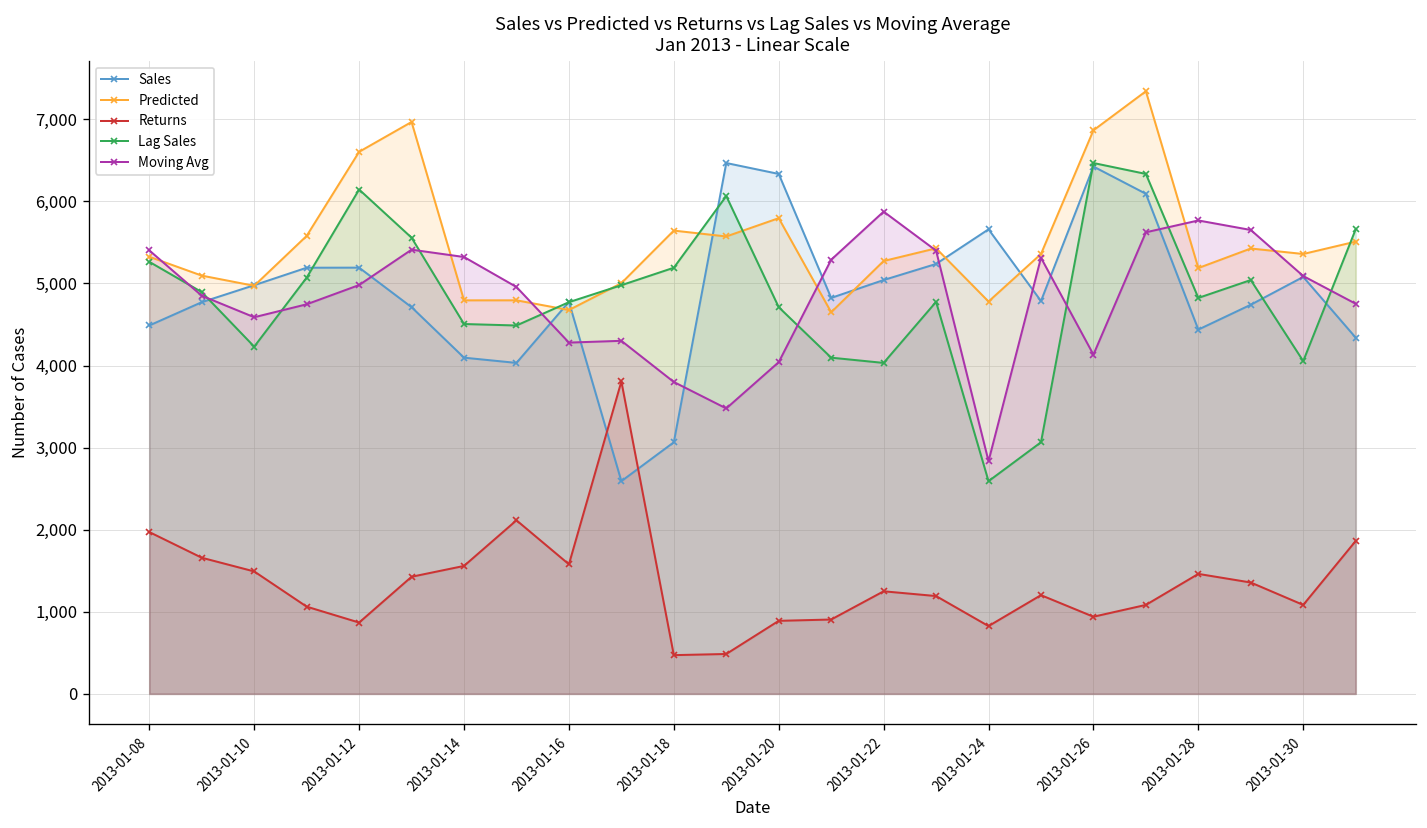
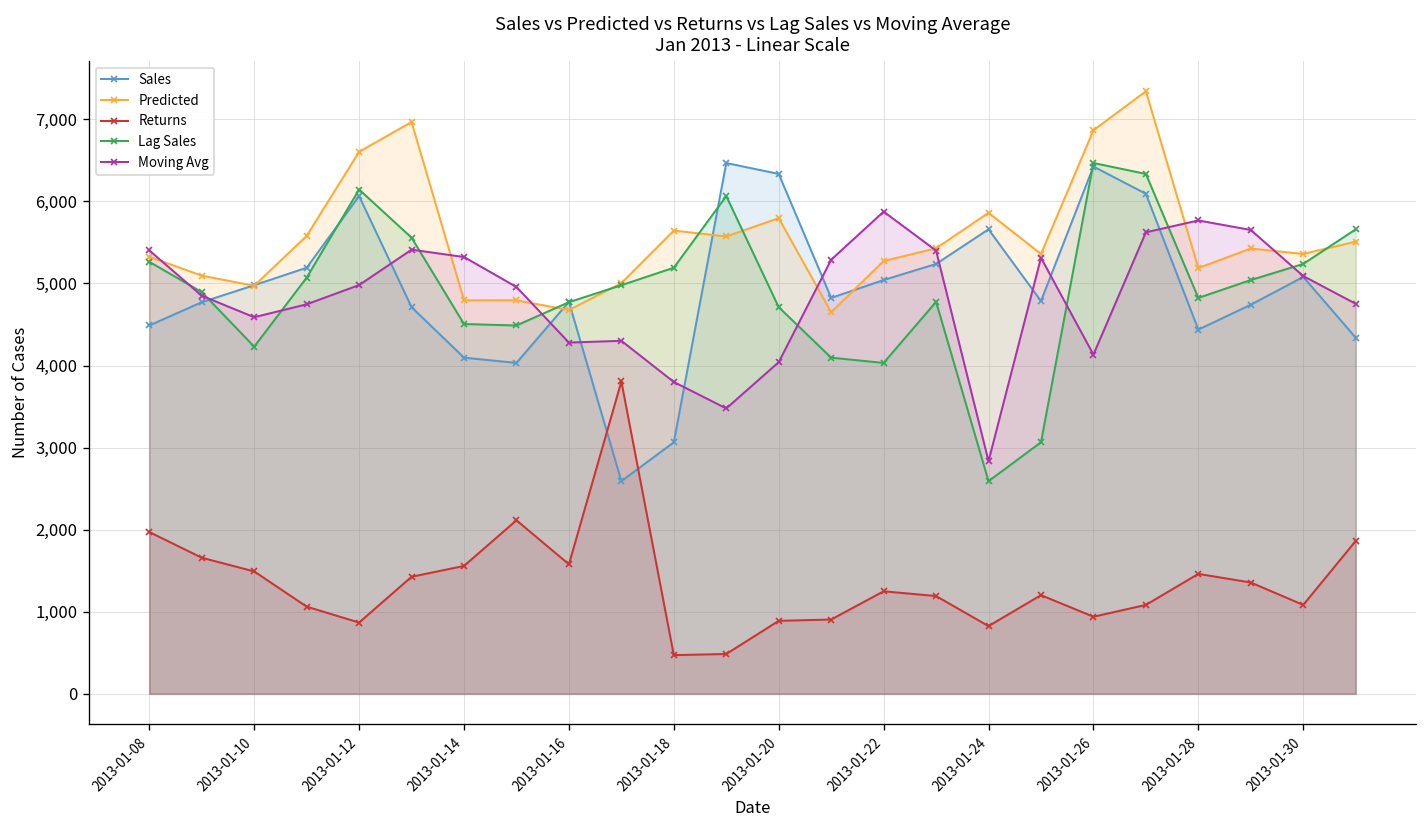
  {
    "Sales": {
      "2013-01-08": "4,500",
-     "2013-01-12": "5,200",
+     "2013-01-12": "6,100",
      "2013-01-14": "4,100",
      "2013-01-18": "3,100",
      "2013-01-20": "6,300",
      "2013-01-22": "5,000",
      "2013-01-24": "5,700",
      "2013-01-26": "6,400",
      "2013-01-28": "4,400"
    },
    "Predicted": {
      "2013-01-08": "5,300",
      "2013-01-12": "6,600",
      "2013-01-14": "4,800",
      "2013-01-16": "4,700",
      "2013-01-18": "5,600",
      "2013-01-20": "5,800",
      "2013-01-22": "5,300",
-     "2013-01-24": "4,800",
+     "2013-01-24": "5,900",
      "2013-01-26": "6,900",
      "2013-01-28": "5,200",
      "2013-01-30": "5,400"
    },
    "Returns": {
      "2013-01-08": "2,000",
      "2013-01-10": "1,500",
      "2013-01-12": "900",
      "2013-01-14": "1,600",
      "2013-01-16": "1,600",
      "2013-01-18": "500",
      "2013-01-20": "900",
      "2013-01-22": "1,200",
      "2013-01-24": "800",
      "2013-01-26": "900",
      "2013-01-28": "1,500",
      "2013-01-30": "1,100"
    },
    "Lag Sales": {
      "2013-01-08": "5,300",
      "2013-01-10": "4,200",
      "2013-01-12": "6,100",
      "2013-01-14": "4,500",
      "2013-01-18": "5,200",
      "2013-01-20": "4,700",
      "2013-01-22": "4,000",
      "2013-01-24": "2,600",
      "2013-01-26": "6,500",
      "2013-01-28": "4,800",
-     "2013-01-30": "4,100"
+     "2013-01-30": "5,200"
    },
    "Moving Avg": {
      "2013-01-08": "5,400",
      "2013-01-10": "4,600",
      "2013-01-12": "5,000",
      "2013-01-14": "5,300",
      "2013-01-16": "4,300",
      "2013-01-18": "3,800",
      "2013-01-20": "4,000",
      "2013-01-22": "5,900",
      "2013-01-24": "2,800",
      "2013-01-26": "4,100",
      "2013-01-28": "5,800"
    }
  }
